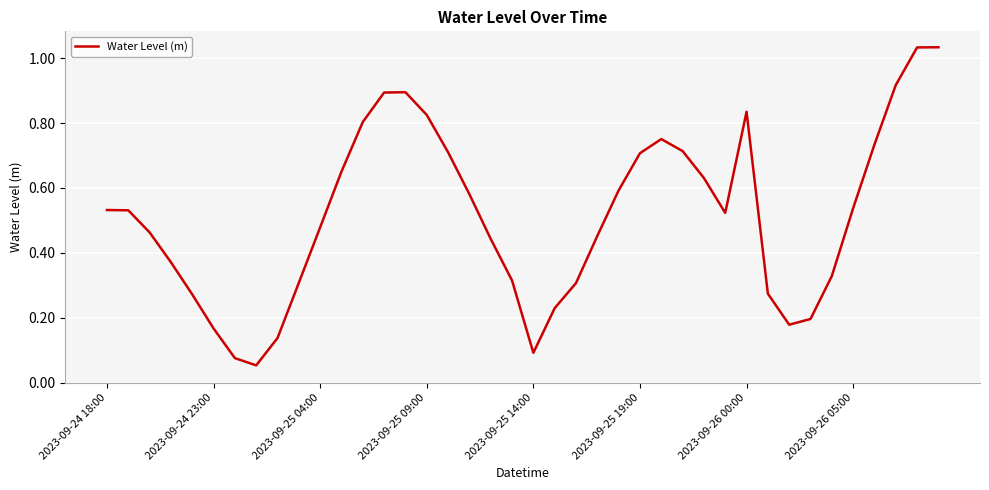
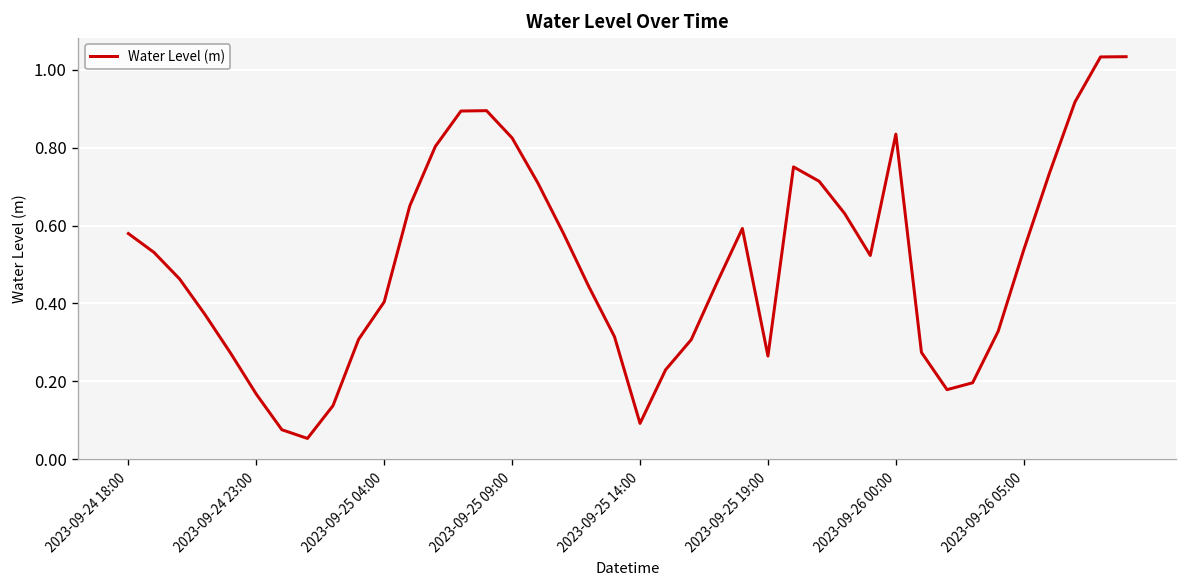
  {
-   "2023-09-24 18:00": 0.53,
+   "2023-09-24 18:00": 0.58,
    "2023-09-24 23:00": 0.17,
-   "2023-09-25 04:00": 0.48,
+   "2023-09-25 04:00": 0.40,
    "2023-09-25 09:00": 0.83,
    "2023-09-25 14:00": 0.09,
-   "2023-09-25 19:00": 0.71,
+   "2023-09-25 19:00": 0.26,
    "2023-09-26 00:00": 0.83,
    "2023-09-26 05:00": 0.54
  }
